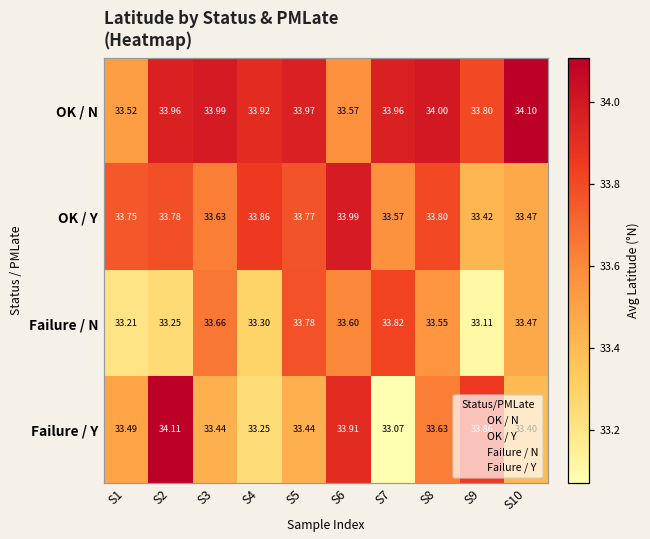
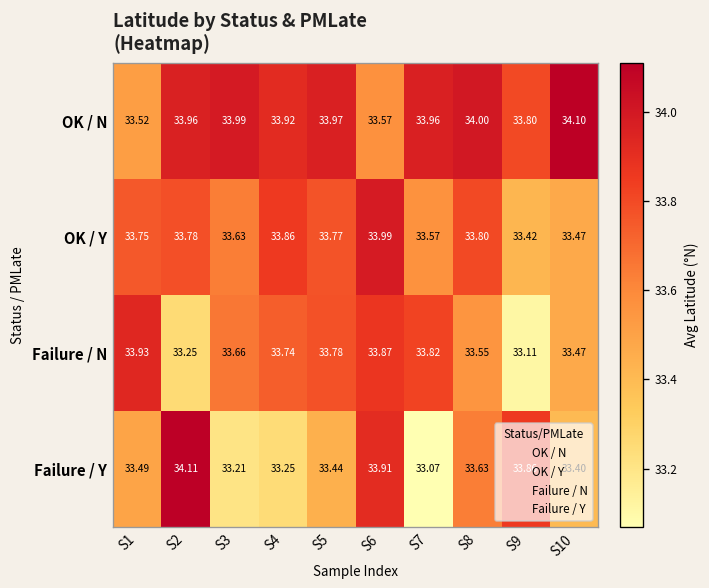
  {
    "OK / N": {
      "S1": 33.52,
      "S2": 33.96,
      "S3": 33.99,
      "S4": 33.92,
      "S5": 33.97,
      "S6": 33.57,
      "S7": 33.96,
      "S8": 34.00,
      "S9": 33.80,
      "S10": 34.10
    },
    "OK / Y": {
      "S1": 33.75,
      "S2": 33.78,
      "S3": 33.63,
      "S4": 33.86,
      "S5": 33.77,
      "S6": 33.99,
      "S7": 33.57,
      "S8": 33.80,
      "S9": 33.42,
      "S10": 33.47
    },
    "Failure / N": {
-     "S1": 33.21,
+     "S1": 33.93,
      "S2": 33.25,
      "S3": 33.66,
-     "S4": 33.30,
+     "S4": 33.74,
      "S5": 33.78,
-     "S6": 33.60,
+     "S6": 33.87,
      "S7": 33.82,
      "S8": 33.55,
      "S9": 33.11,
      "S10": 33.47
    },
    "Failure / Y": {
      "S1": 33.49,
      "S2": 34.11,
-     "S3": 33.44,
+     "S3": 33.21,
      "S4": 33.25,
      "S5": 33.44,
      "S6": 33.91,
      "S7": 33.07,
      "S8": 33.63
    }
  }
